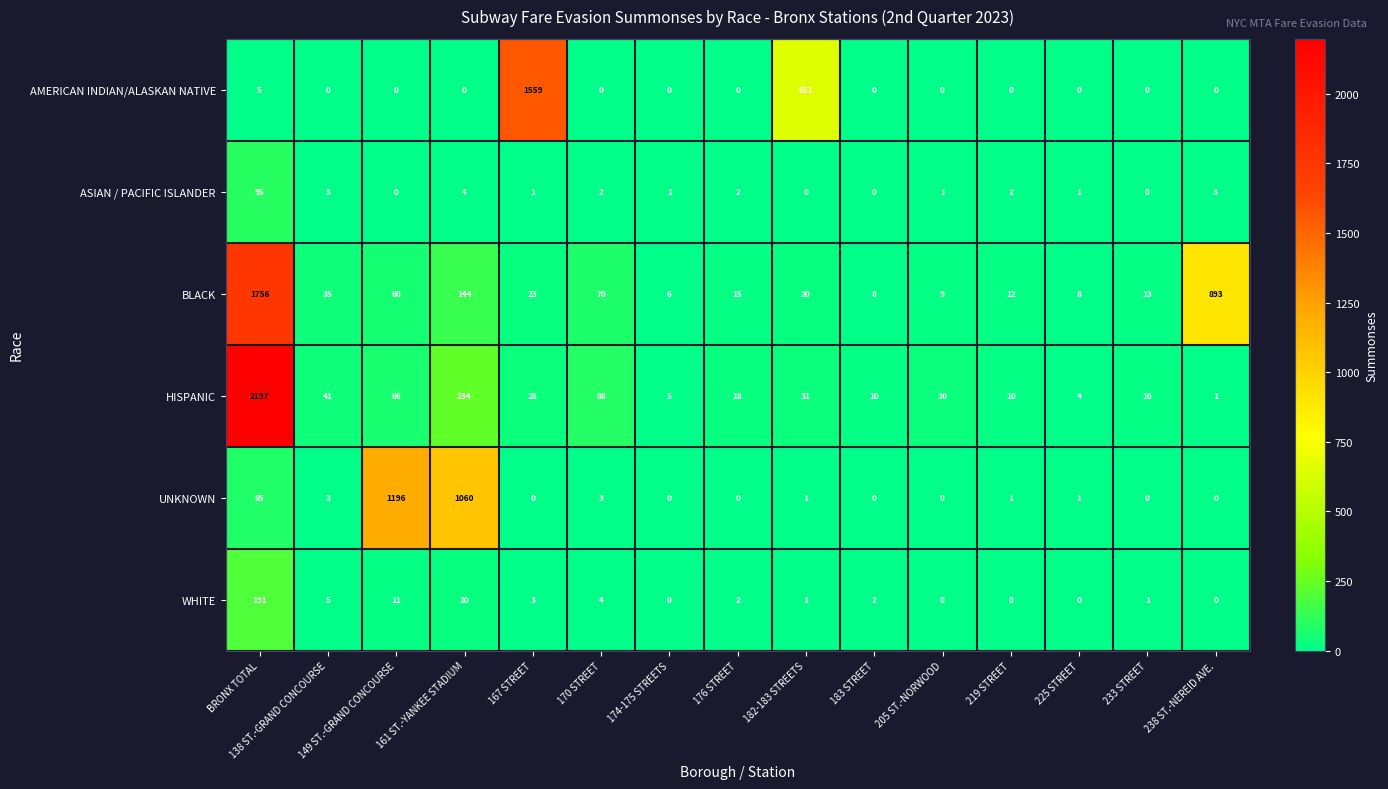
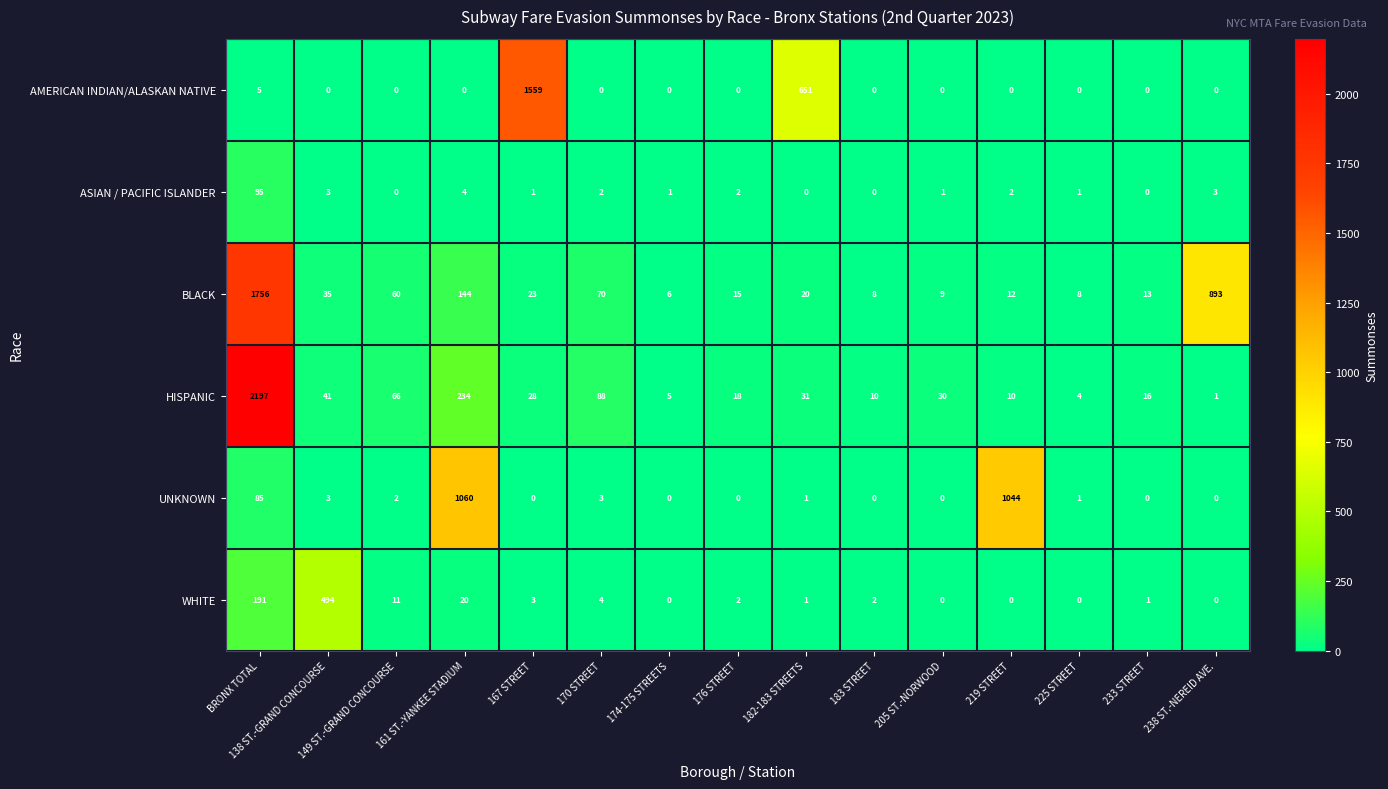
  {
    "AMERICAN INDIAN/ALASKAN NATIVE": {
      "BRONX TOTAL": 5,
      "138 ST.-GRAND CONCOURSE": 0,
      "149 ST.-GRAND CONCOURSE": 0,
      "161 ST.-YANKEE STADIUM": 0,
      "167 STREET": 1559,
      "170 STREET": 0,
      "174-175 STREETS": 0,
      "176 STREET": 0,
      "182-183 STREETS": 651,
      "183 STREET": 0,
      "205 ST.-NORWOOD": 0,
      "219 STREET": 0,
      "225 STREET": 0,
      "233 STREET": 0,
      "238 ST.-NEREID AVE.": 0
    },
    "ASIAN / PACIFIC ISLANDER": {
      "BRONX TOTAL": 95,
      "138 ST.-GRAND CONCOURSE": 3,
      "149 ST.-GRAND CONCOURSE": 0,
      "161 ST.-YANKEE STADIUM": 4,
      "167 STREET": 1,
      "170 STREET": 2,
      "174-175 STREETS": 1,
      "176 STREET": 2,
      "182-183 STREETS": 0,
      "183 STREET": 0,
      "205 ST.-NORWOOD": 1,
      "219 STREET": 2,
      "225 STREET": 1,
      "233 STREET": 0,
      "238 ST.-NEREID AVE.": 3
    },
    "BLACK": {
      "BRONX TOTAL": 1756,
      "138 ST.-GRAND CONCOURSE": 35,
      "149 ST.-GRAND CONCOURSE": 60,
      "161 ST.-YANKEE STADIUM": 144,
      "167 STREET": 23,
      "170 STREET": 70,
      "174-175 STREETS": 6,
      "176 STREET": 15,
      "182-183 STREETS": 20,
      "183 STREET": 8,
      "205 ST.-NORWOOD": 9,
      "219 STREET": 12,
      "225 STREET": 8,
      "233 STREET": 13,
      "238 ST.-NEREID AVE.": 893
    },
    "HISPANIC": {
      "BRONX TOTAL": 2197,
      "138 ST.-GRAND CONCOURSE": 41,
      "149 ST.-GRAND CONCOURSE": 66,
      "161 ST.-YANKEE STADIUM": 234,
      "167 STREET": 28,
      "170 STREET": 88,
      "174-175 STREETS": 5,
      "176 STREET": 18,
      "182-183 STREETS": 31,
      "183 STREET": 10,
      "205 ST.-NORWOOD": 30,
      "219 STREET": 10,
      "225 STREET": 4,
      "233 STREET": 16,
      "238 ST.-NEREID AVE.": 1
    },
    "UNKNOWN": {
      "BRONX TOTAL": 85,
      "138 ST.-GRAND CONCOURSE": 3,
-     "149 ST.-GRAND CONCOURSE": 1196,
+     "149 ST.-GRAND CONCOURSE": 2,
      "161 ST.-YANKEE STADIUM": 1060,
      "167 STREET": 0,
      "170 STREET": 3,
      "174-175 STREETS": 0,
      "176 STREET": 0,
      "182-183 STREETS": 1,
      "183 STREET": 0,
      "205 ST.-NORWOOD": 0,
-     "219 STREET": 1,
+     "219 STREET": 1044,
      "225 STREET": 1,
      "233 STREET": 0,
      "238 ST.-NEREID AVE.": 0
    },
    "WHITE": {
      "BRONX TOTAL": 191,
-     "138 ST.-GRAND CONCOURSE": 5,
+     "138 ST.-GRAND CONCOURSE": 494,
      "149 ST.-GRAND CONCOURSE": 11,
      "161 ST.-YANKEE STADIUM": 20,
      "167 STREET": 3,
      "170 STREET": 4,
      "174-175 STREETS": 0,
      "176 STREET": 2,
      "182-183 STREETS": 1,
      "183 STREET": 2,
      "205 ST.-NORWOOD": 0,
      "219 STREET": 0,
      "225 STREET": 0,
      "233 STREET": 1,
      "238 ST.-NEREID AVE.": 0
    }
  }
